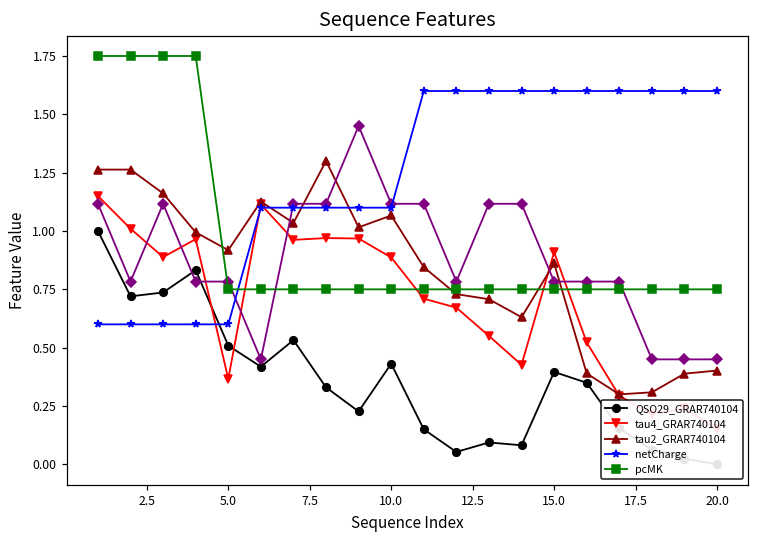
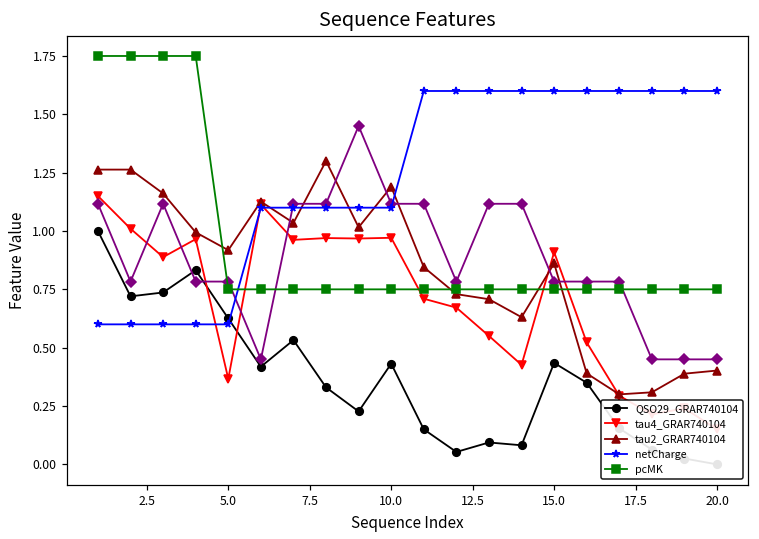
  {
    "QSO29_GRAR740104": {
-     "5.0": 0.51,
+     "5.0": 0.63,
      "10.0": 0.43,
-     "15.0": 0.40
+     "15.0": 0.43
    },
    "tau4_GRAR740104": {
      "5.0": 0.37,
-     "10.0": 0.89,
+     "10.0": 0.97,
      "15.0": 0.91
    },
    "tau2_GRAR740104": {
      "5.0": 0.92,
-     "10.0": 1.07,
+     "10.0": 1.19,
      "15.0": 0.86,
      "20.0": 0.40
    },
    "netCharge": {
      "5.0": 0.60,
      "10.0": 1.10,
      "15.0": 1.60,
      "20.0": 1.60
    },
    "pcMK": {
      "5.0": 0.75,
      "10.0": 0.75,
      "15.0": 0.75,
      "20.0": 0.75
    }
  }
